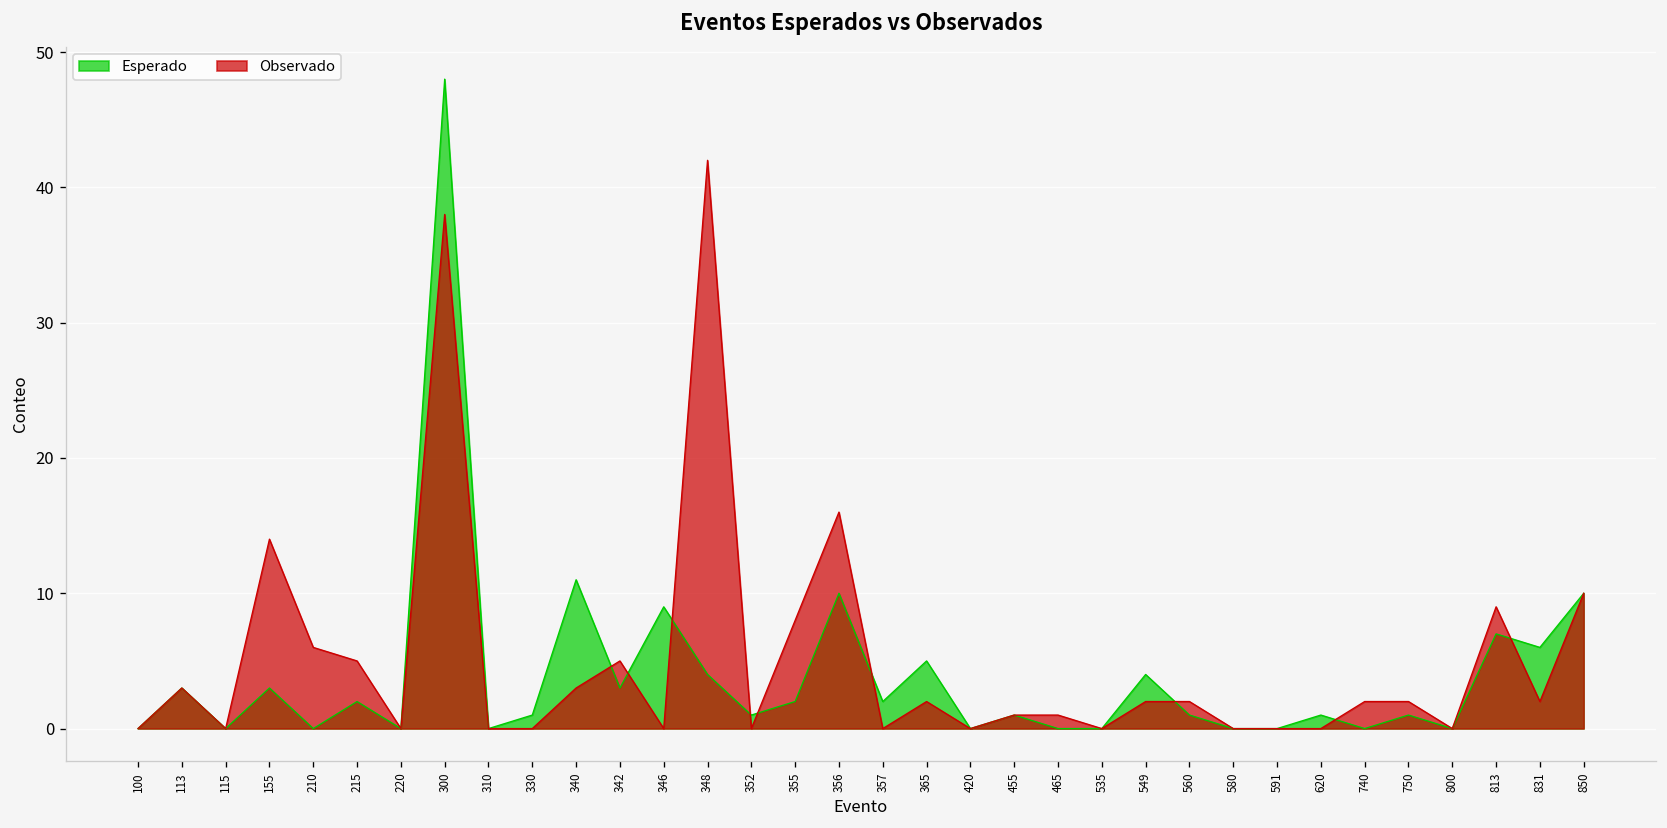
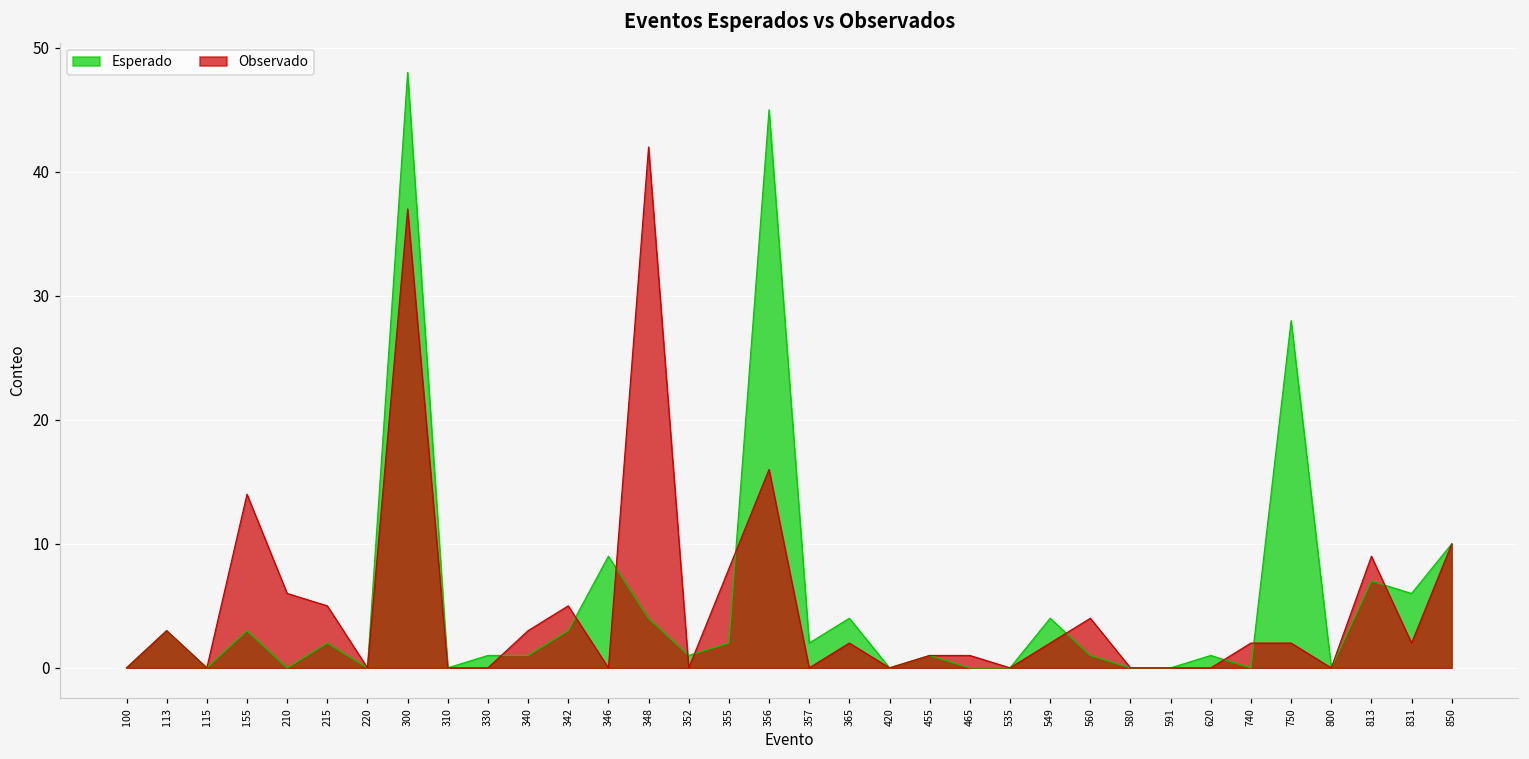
  {
    "Esperado": {
      "155": 3,
      "210": 0,
      "215": 2,
      "300": 48,
      "330": 1,
-     "340": 11,
+     "340": 1,
      "342": 3,
      "346": 9,
      "348": 4,
      "352": 1,
      "355": 2,
-     "356": 10,
+     "356": 45,
      "357": 2,
-     "365": 5,
+     "365": 4,
      "465": 0,
      "549": 4,
      "560": 1,
      "620": 1,
      "740": 0,
-     "750": 1,
+     "750": 28,
      "813": 7,
      "831": 6
    },
    "Observado": {
      "155": 14,
      "210": 6,
      "215": 5,
-     "300": 38,
+     "300": 37,
      "330": 0,
      "340": 3,
      "342": 5,
      "346": 0,
      "348": 42,
      "352": 0,
      "355": 8,
      "356": 16,
      "357": 0,
      "365": 2,
      "465": 1,
      "549": 2,
-     "560": 2,
+     "560": 4,
      "620": 0,
      "740": 2,
      "750": 2,
      "813": 9,
      "831": 2
    }
  }
